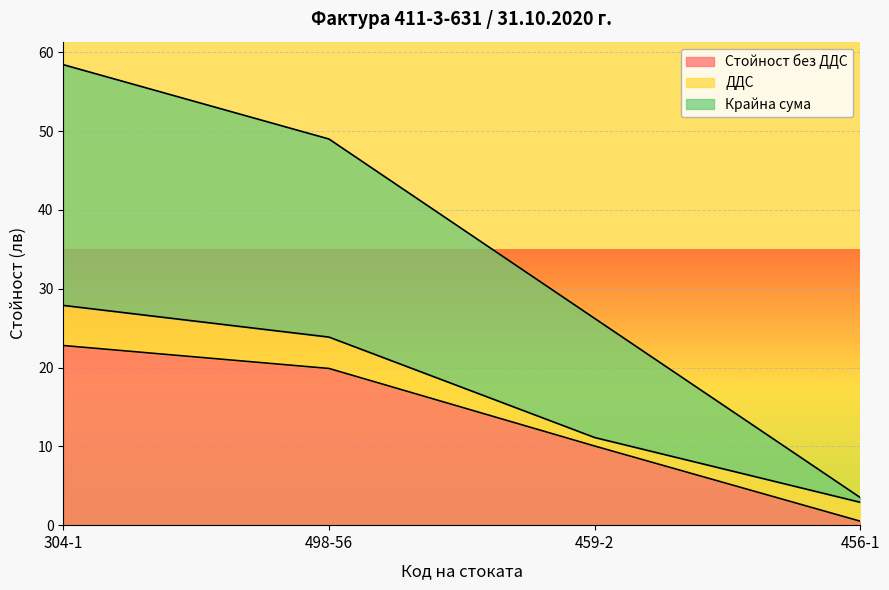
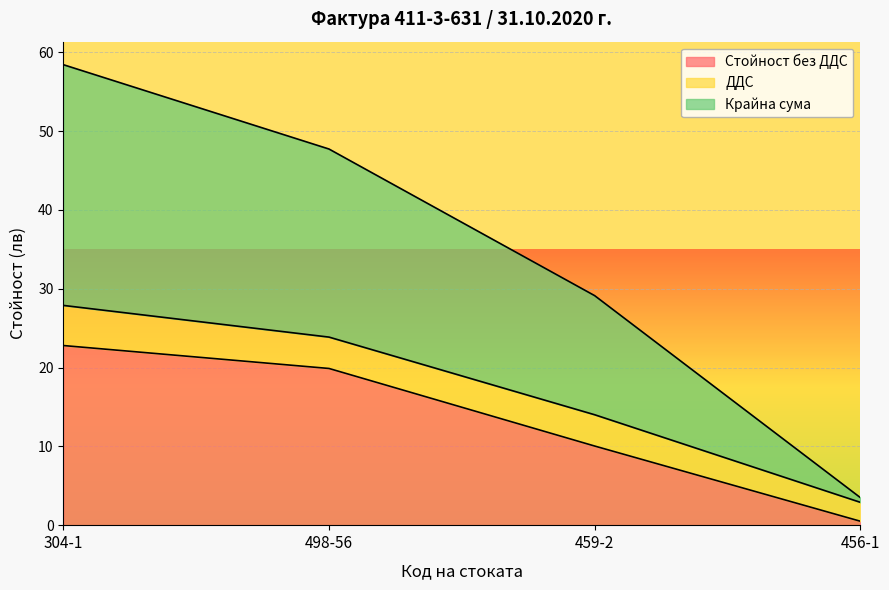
  {
    "Стойност без ДДС": {
      "304-1": 23,
      "498-56": 20,
      "459-2": 10,
      "456-1": 1
    },
    "ДДС": {
      "304-1": 5,
      "498-56": 4,
-     "459-2": 1,
+     "459-2": 4,
      "456-1": 2
    },
    "Крайна сума": {
      "304-1": 31,
-     "498-56": 25,
+     "498-56": 24,
      "459-2": 15,
      "456-1": 1
    }
  }
